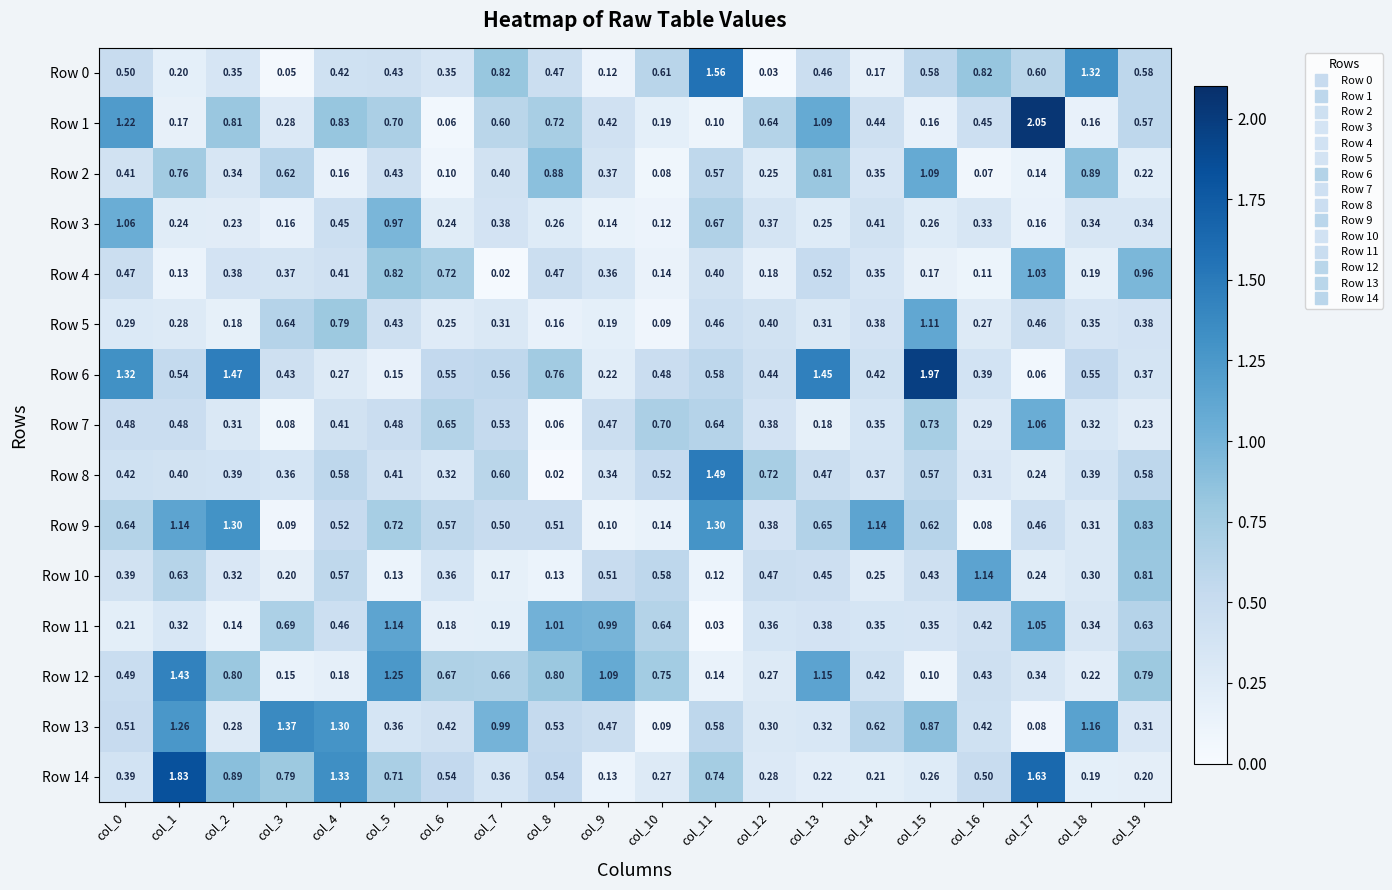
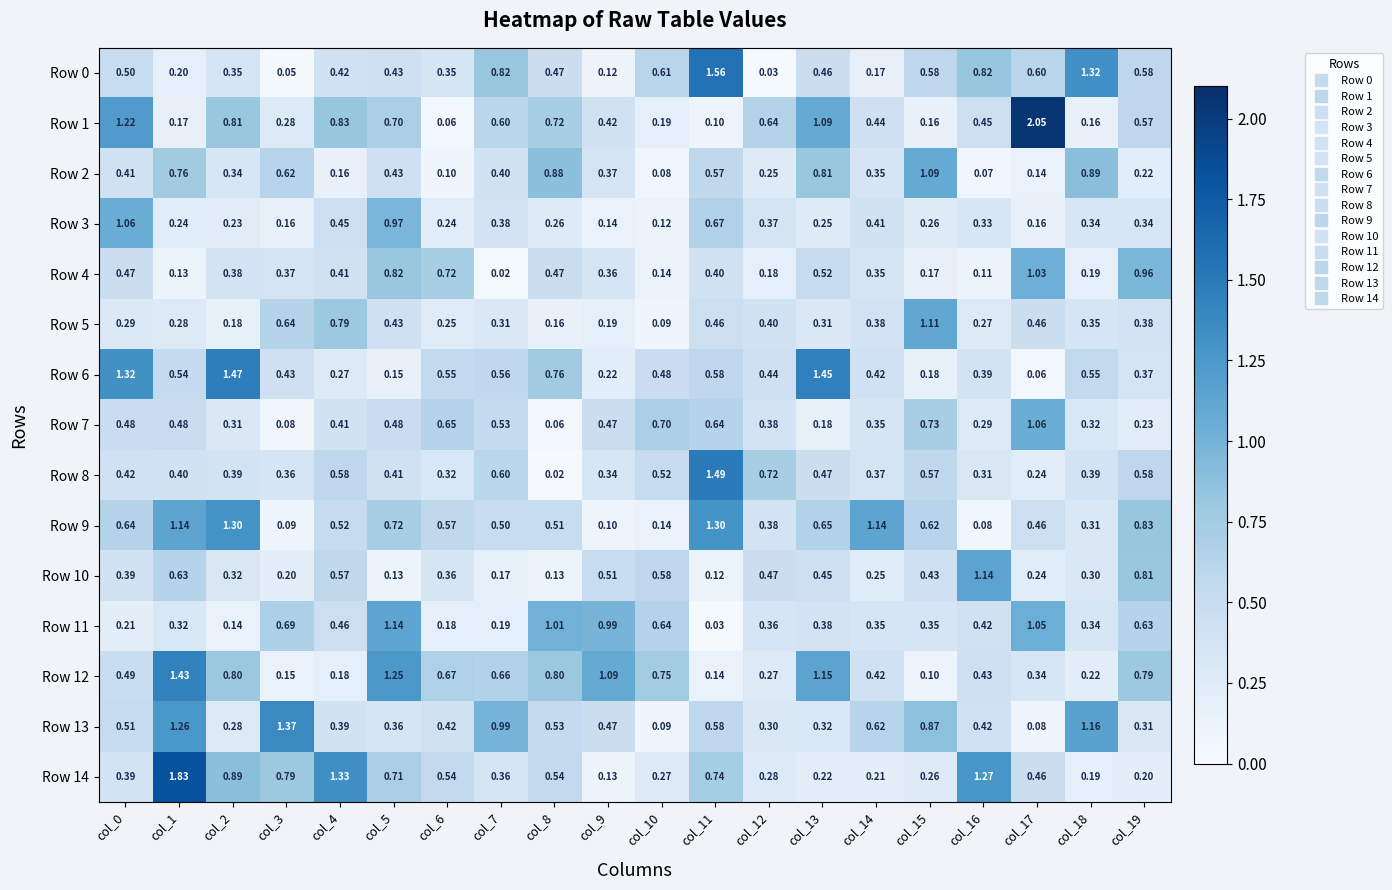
  {
    "Row 6": {
      "col_0": 1.32,
      "col_1": 0.54,
      "col_2": 1.47,
      "col_3": 0.43,
      "col_4": 0.27,
      "col_5": 0.15,
      "col_6": 0.55,
      "col_7": 0.56,
      "col_8": 0.76,
      "col_9": 0.22,
      "col_10": 0.48,
      "col_11": 0.58,
      "col_12": 0.44,
      "col_13": 1.45,
      "col_14": 0.42,
-     "col_15": 1.97,
+     "col_15": 0.18,
      "col_16": 0.39,
      "col_17": 0.06,
      "col_18": 0.55,
      "col_19": 0.37
    },
    "Row 13": {
      "col_0": 0.51,
      "col_1": 1.26,
      "col_2": 0.28,
      "col_3": 1.37,
-     "col_4": 1.30,
+     "col_4": 0.39,
      "col_5": 0.36,
      "col_6": 0.42,
      "col_7": 0.99,
      "col_8": 0.53,
      "col_9": 0.47,
      "col_10": 0.09,
      "col_11": 0.58,
      "col_12": 0.30,
      "col_13": 0.32,
      "col_14": 0.62,
      "col_15": 0.87,
      "col_16": 0.42,
      "col_17": 0.08,
      "col_18": 1.16,
      "col_19": 0.31
    },
    "Row 14": {
      "col_0": 0.39,
      "col_1": 1.83,
      "col_2": 0.89,
      "col_3": 0.79,
      "col_4": 1.33,
      "col_5": 0.71,
      "col_6": 0.54,
      "col_7": 0.36,
      "col_8": 0.54,
      "col_9": 0.13,
      "col_10": 0.27,
      "col_11": 0.74,
      "col_12": 0.28,
      "col_13": 0.22,
      "col_14": 0.21,
      "col_15": 0.26,
-     "col_16": 0.50,
-     "col_17": 1.63,
+     "col_16": 1.27,
+     "col_17": 0.46,
      "col_18": 0.19,
      "col_19": 0.20
    }
  }
